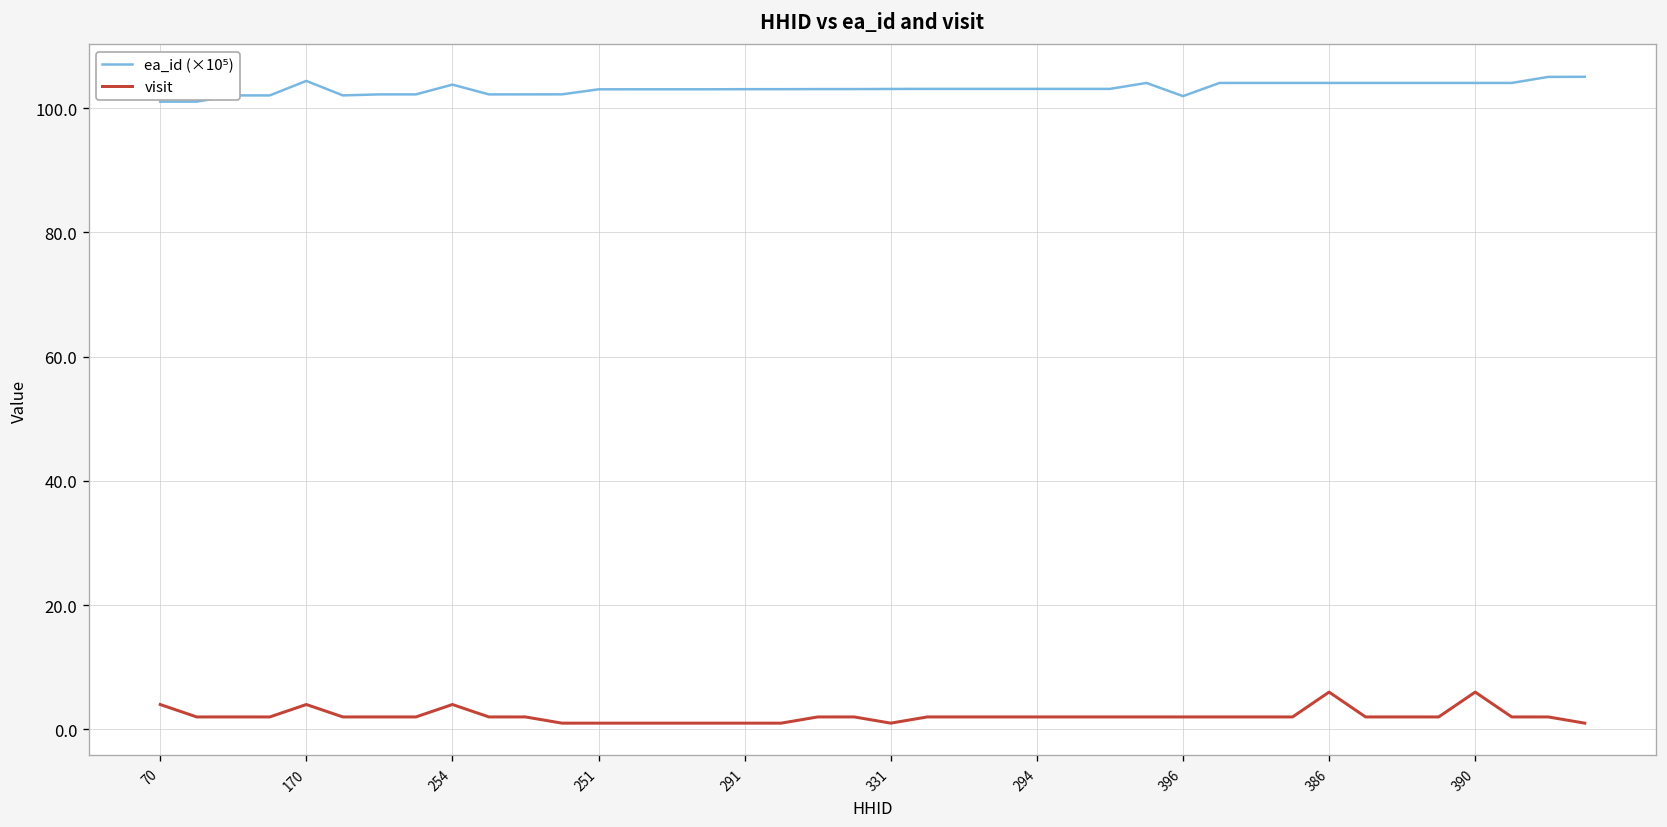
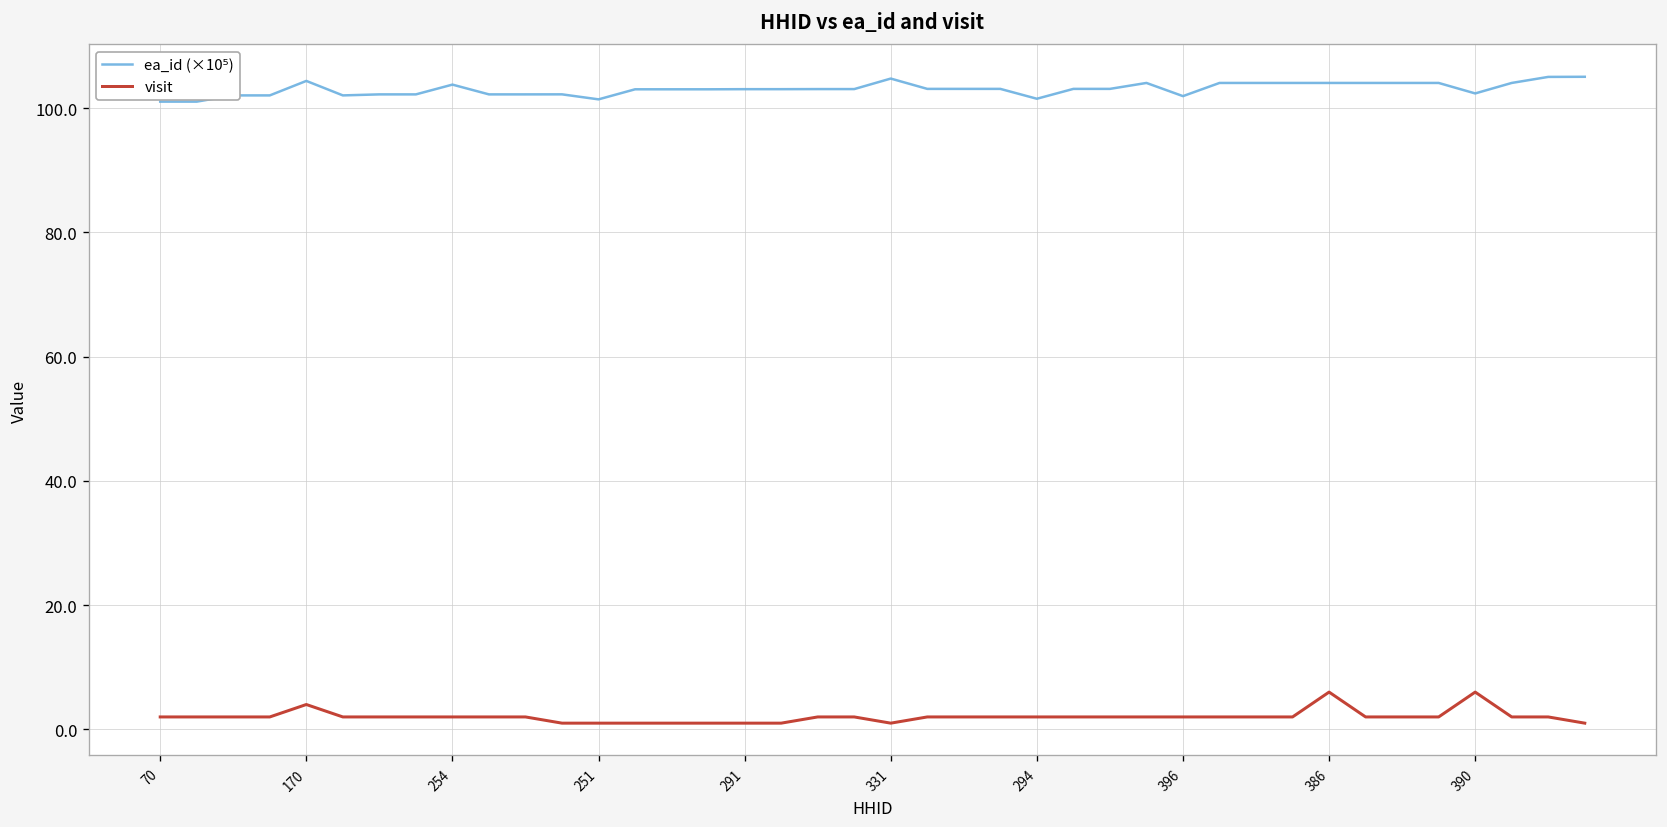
  {
    "ea_id (×10⁵)": {
      "170": 104,
      "254": 104,
-     "251": 103,
+     "251": 101,
      "291": 103,
-     "331": 103,
-     "294": 103,
+     "331": 105,
+     "294": 101,
      "396": 102,
      "386": 104,
-     "390": 104
+     "390": 102
    },
    "visit": {
-     "70": 4,
+     "70": 2,
      "170": 4,
-     "254": 4,
+     "254": 2,
      "251": 1,
      "291": 1,
      "331": 1,
      "294": 2,
      "396": 2,
      "386": 6,
      "390": 6
    }
  }
